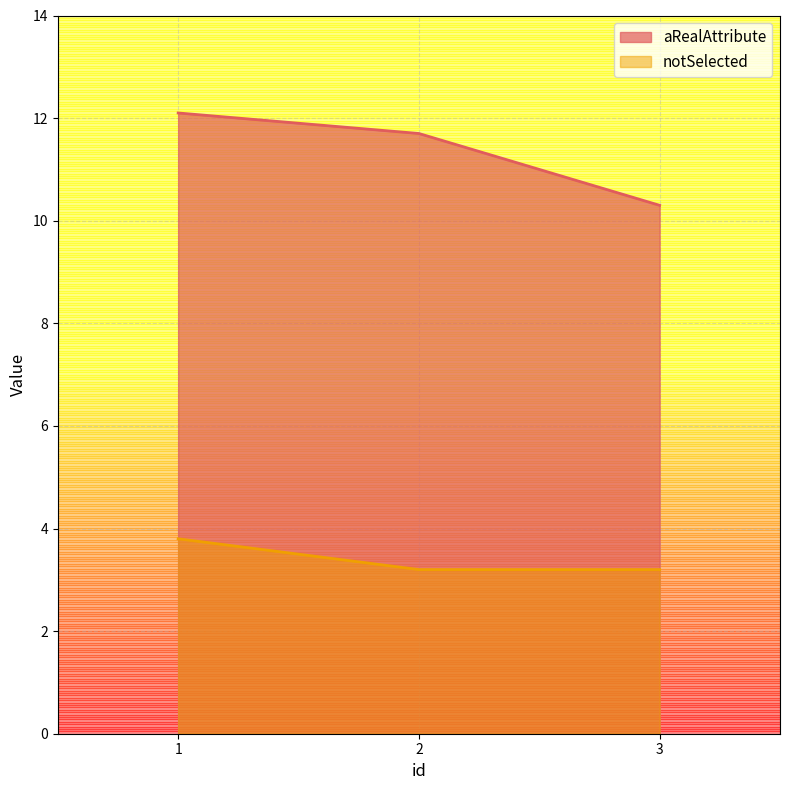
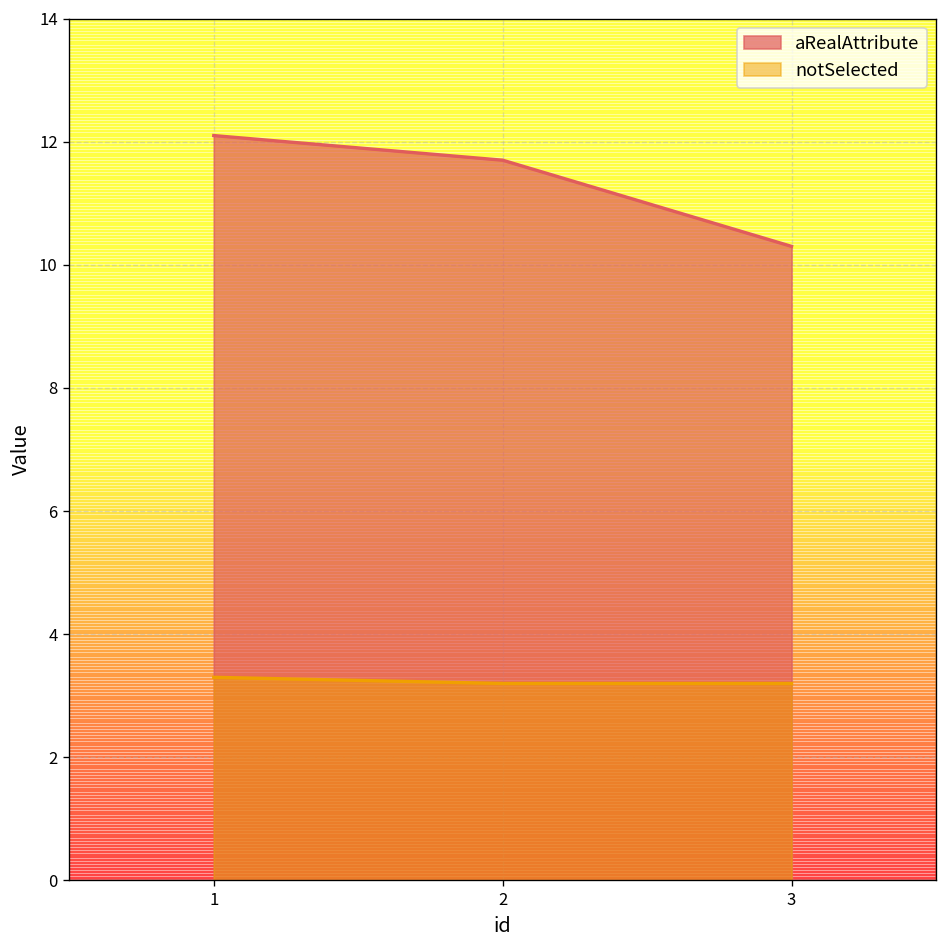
  {
    "aRealAttribute": {
      "1": 12.1,
      "2": 11.7,
      "3": 10.3
    },
    "notSelected": {
-     "1": 3.8,
+     "1": 3.3,
      "2": 3.2,
      "3": 3.2
    }
  }
